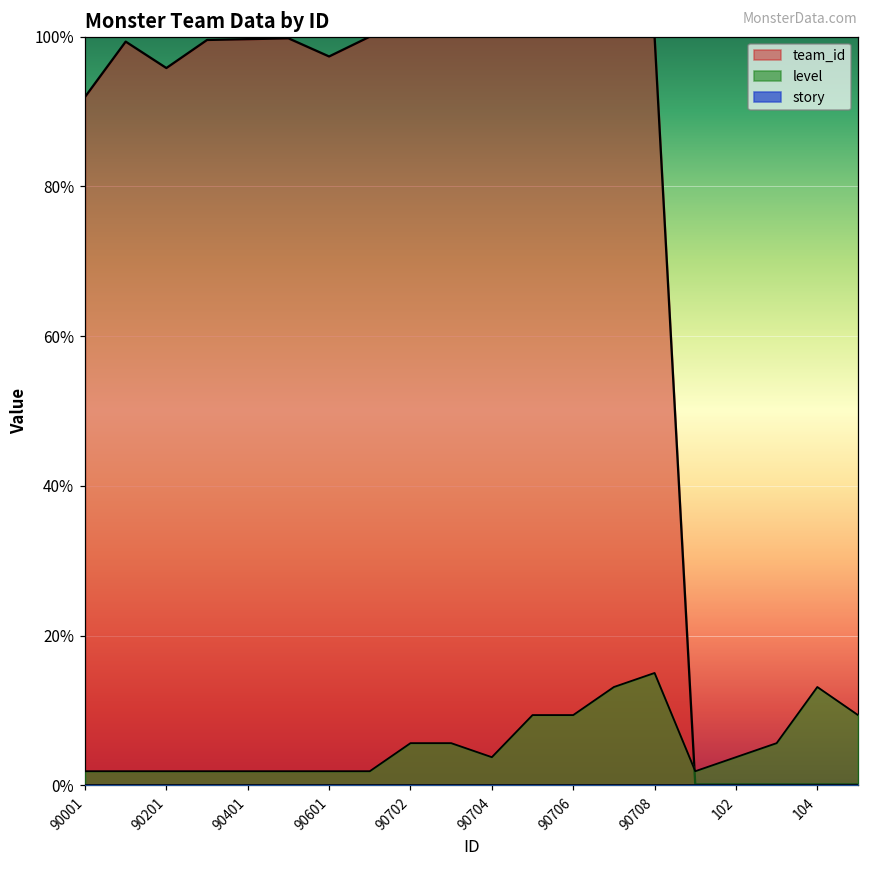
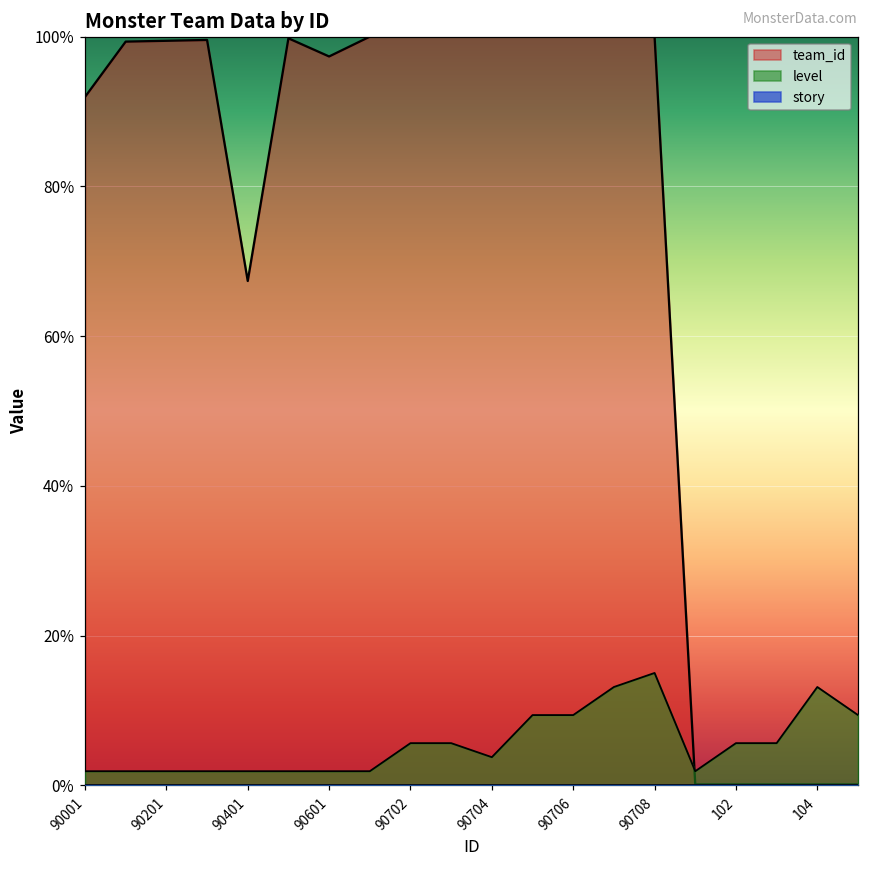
  {
    "team_id": {
      "90001": "92%",
-     "90201": "96%",
-     "90401": "100%",
+     "90201": "99%",
+     "90401": "67%",
      "90601": "97%",
      "90702": "100%",
      "90704": "100%",
      "90706": "100%",
      "90708": "100%"
    },
    "level": {
      "90001": "2%",
      "90201": "2%",
      "90401": "2%",
      "90601": "2%",
      "90702": "6%",
      "90704": "4%",
      "90706": "9%",
      "90708": "15%",
-     "102": "4%",
+     "102": "6%",
      "104": "13%"
    },
    "story": {
      "90001": "0%",
      "90201": "0%",
      "90401": "0%",
      "90601": "0%",
      "90702": "0%",
      "90704": "0%",
      "90706": "0%",
      "90708": "0%"
    }
  }
